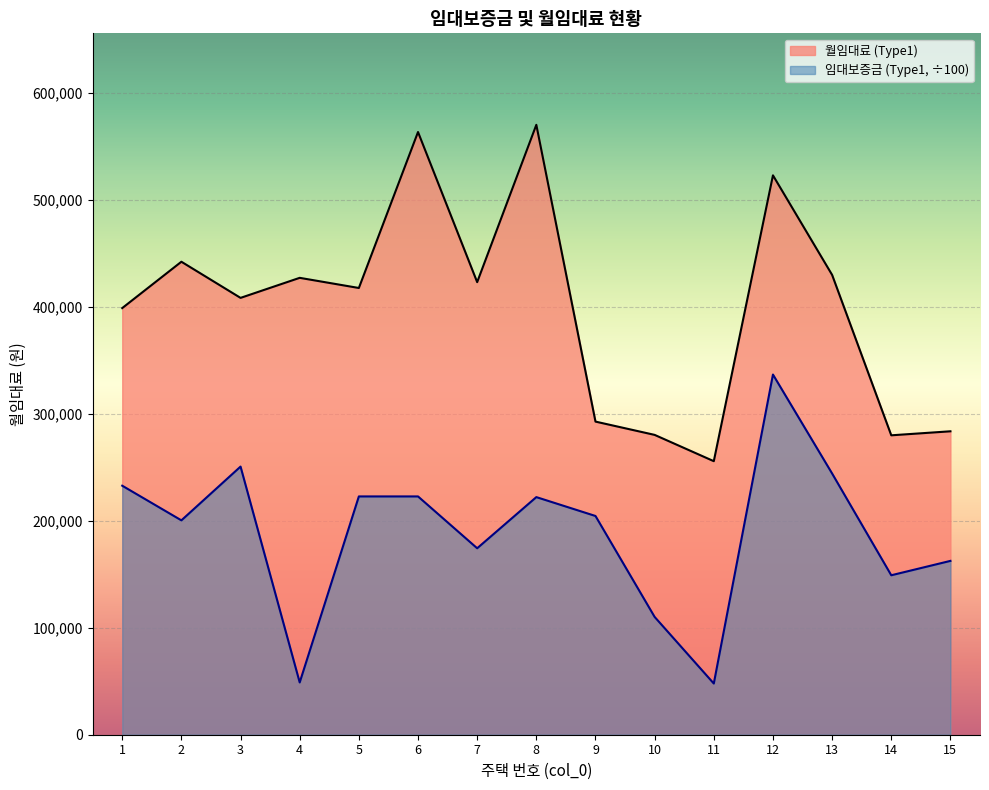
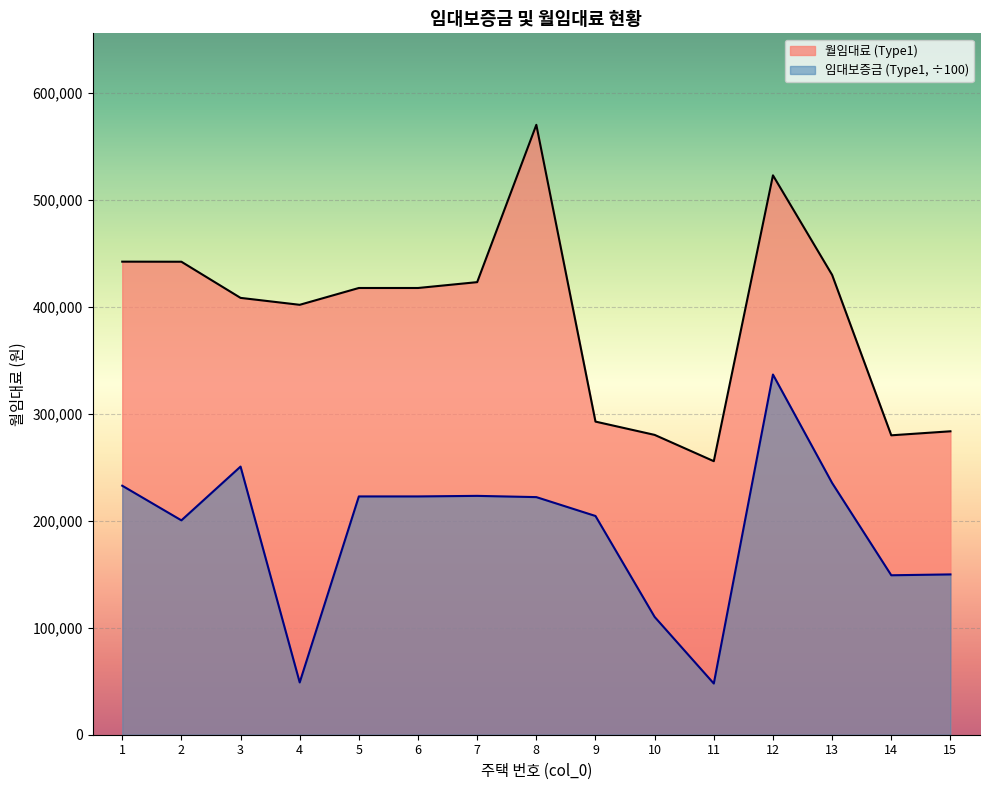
  {
    "월임대료 (Type1)": {
-     "1": "399,000",
+     "1": "442,000",
      "2": "442,000",
      "3": "408,000",
-     "4": "427,000",
+     "4": "402,000",
      "5": "417,000",
-     "6": "563,000",
+     "6": "417,000",
      "7": "423,000",
      "8": "570,000",
      "9": "293,000",
      "10": "280,000",
      "11": "256,000",
      "12": "523,000",
      "13": "430,000",
      "14": "280,000",
      "15": "283,000"
    },
    "임대보증금 (Type1, ÷100)": {
      "1": "233,000",
      "2": "200,000",
      "3": "251,000",
      "4": "49,000",
      "5": "223,000",
      "6": "223,000",
-     "7": "174,000",
+     "7": "223,000",
      "8": "222,000",
      "9": "204,000",
      "10": "110,000",
      "11": "48,000",
      "12": "337,000",
-     "13": "244,000",
+     "13": "235,000",
      "14": "149,000",
-     "15": "162,000"
+     "15": "150,000"
    }
  }
